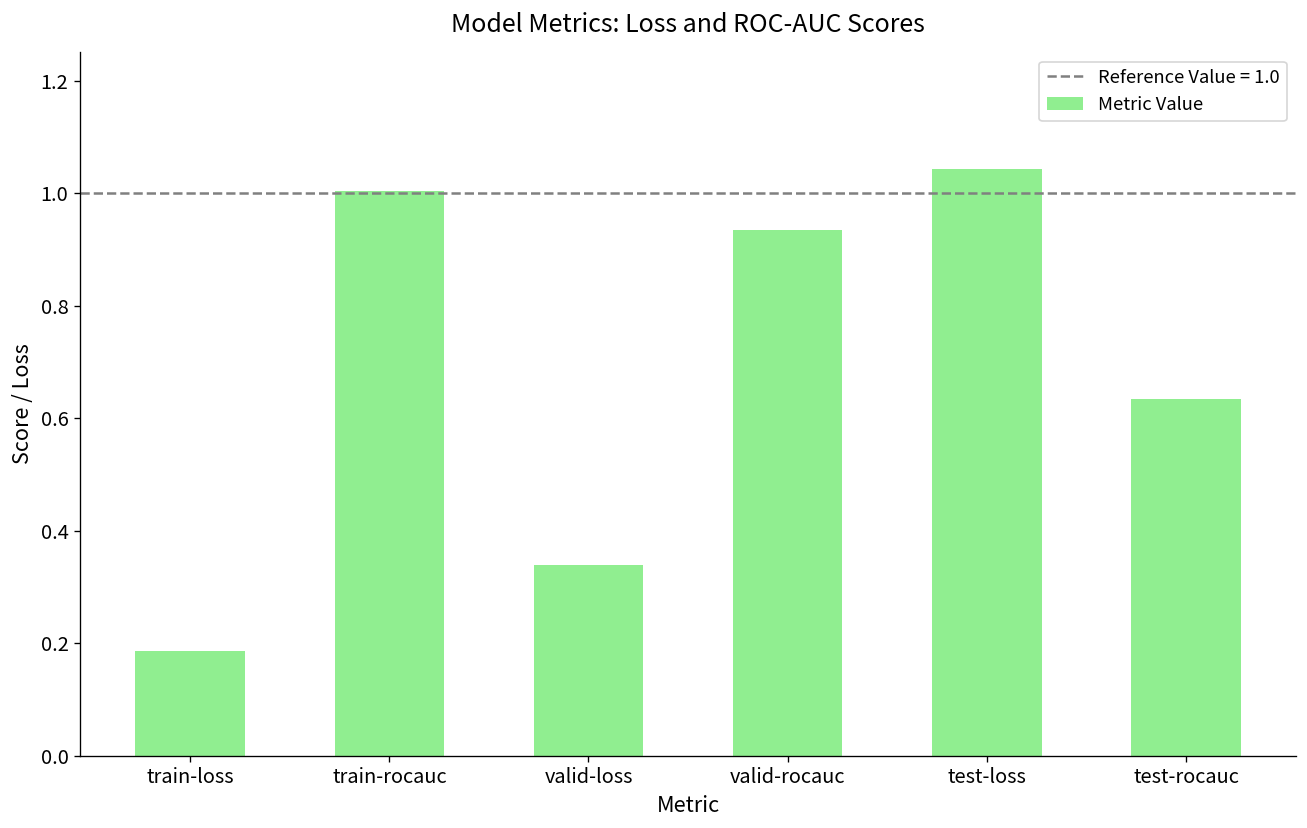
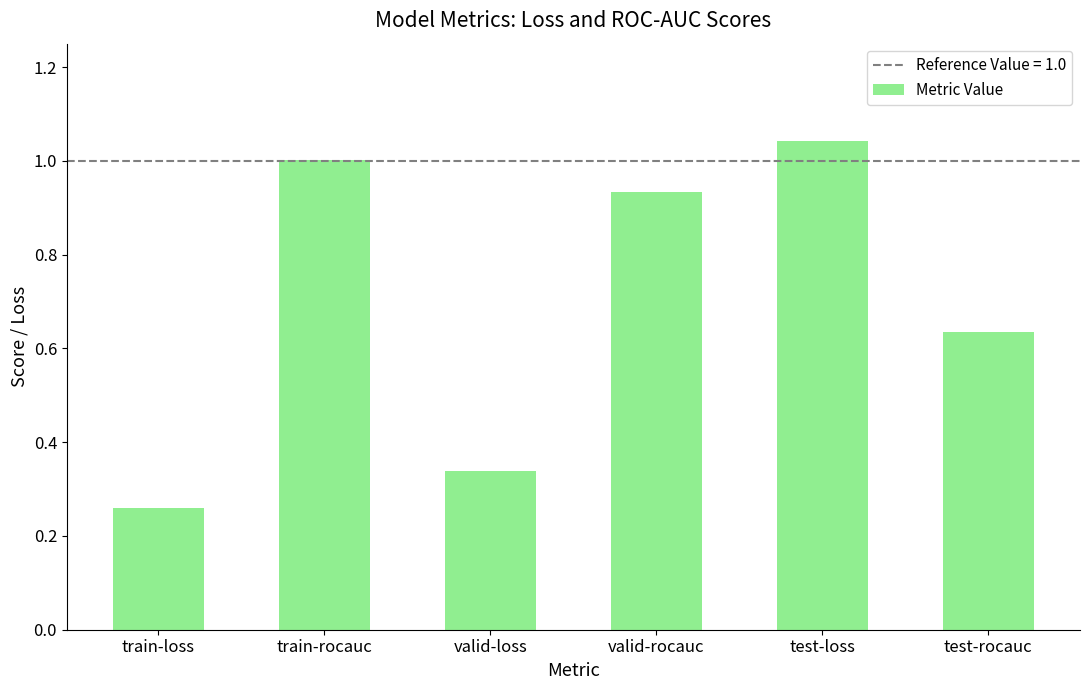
  {
-   "train-loss": 0.19,
+   "train-loss": 0.26,
    "train-rocauc": 1.00,
    "valid-loss": 0.34,
    "valid-rocauc": 0.93,
    "test-loss": 1.04,
    "test-rocauc": 0.63
  }
